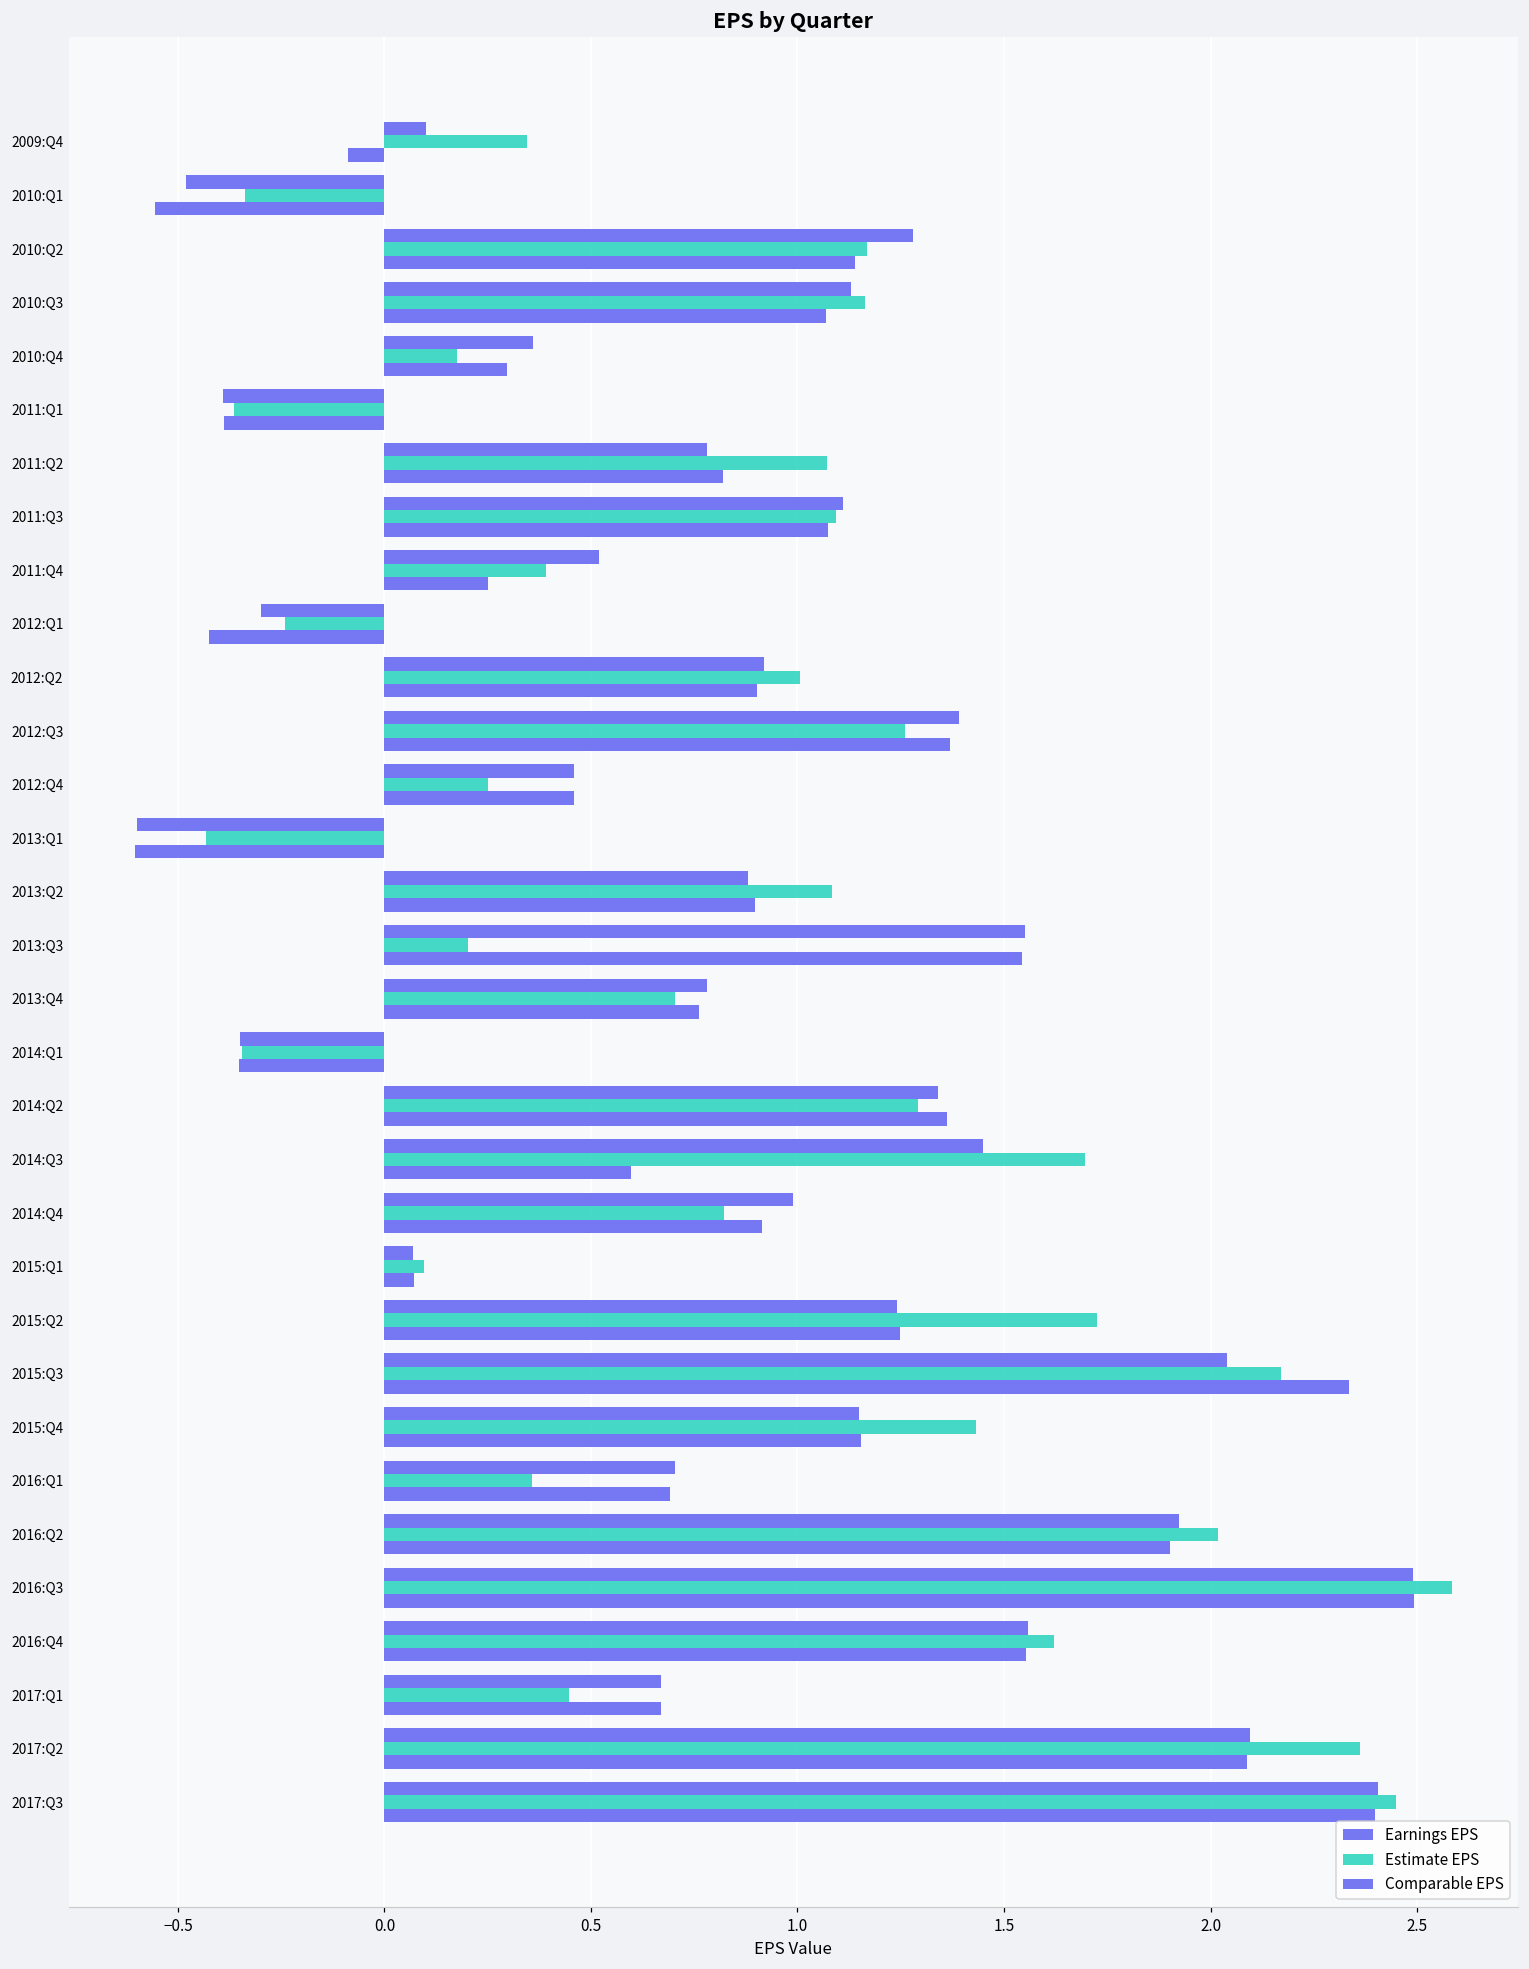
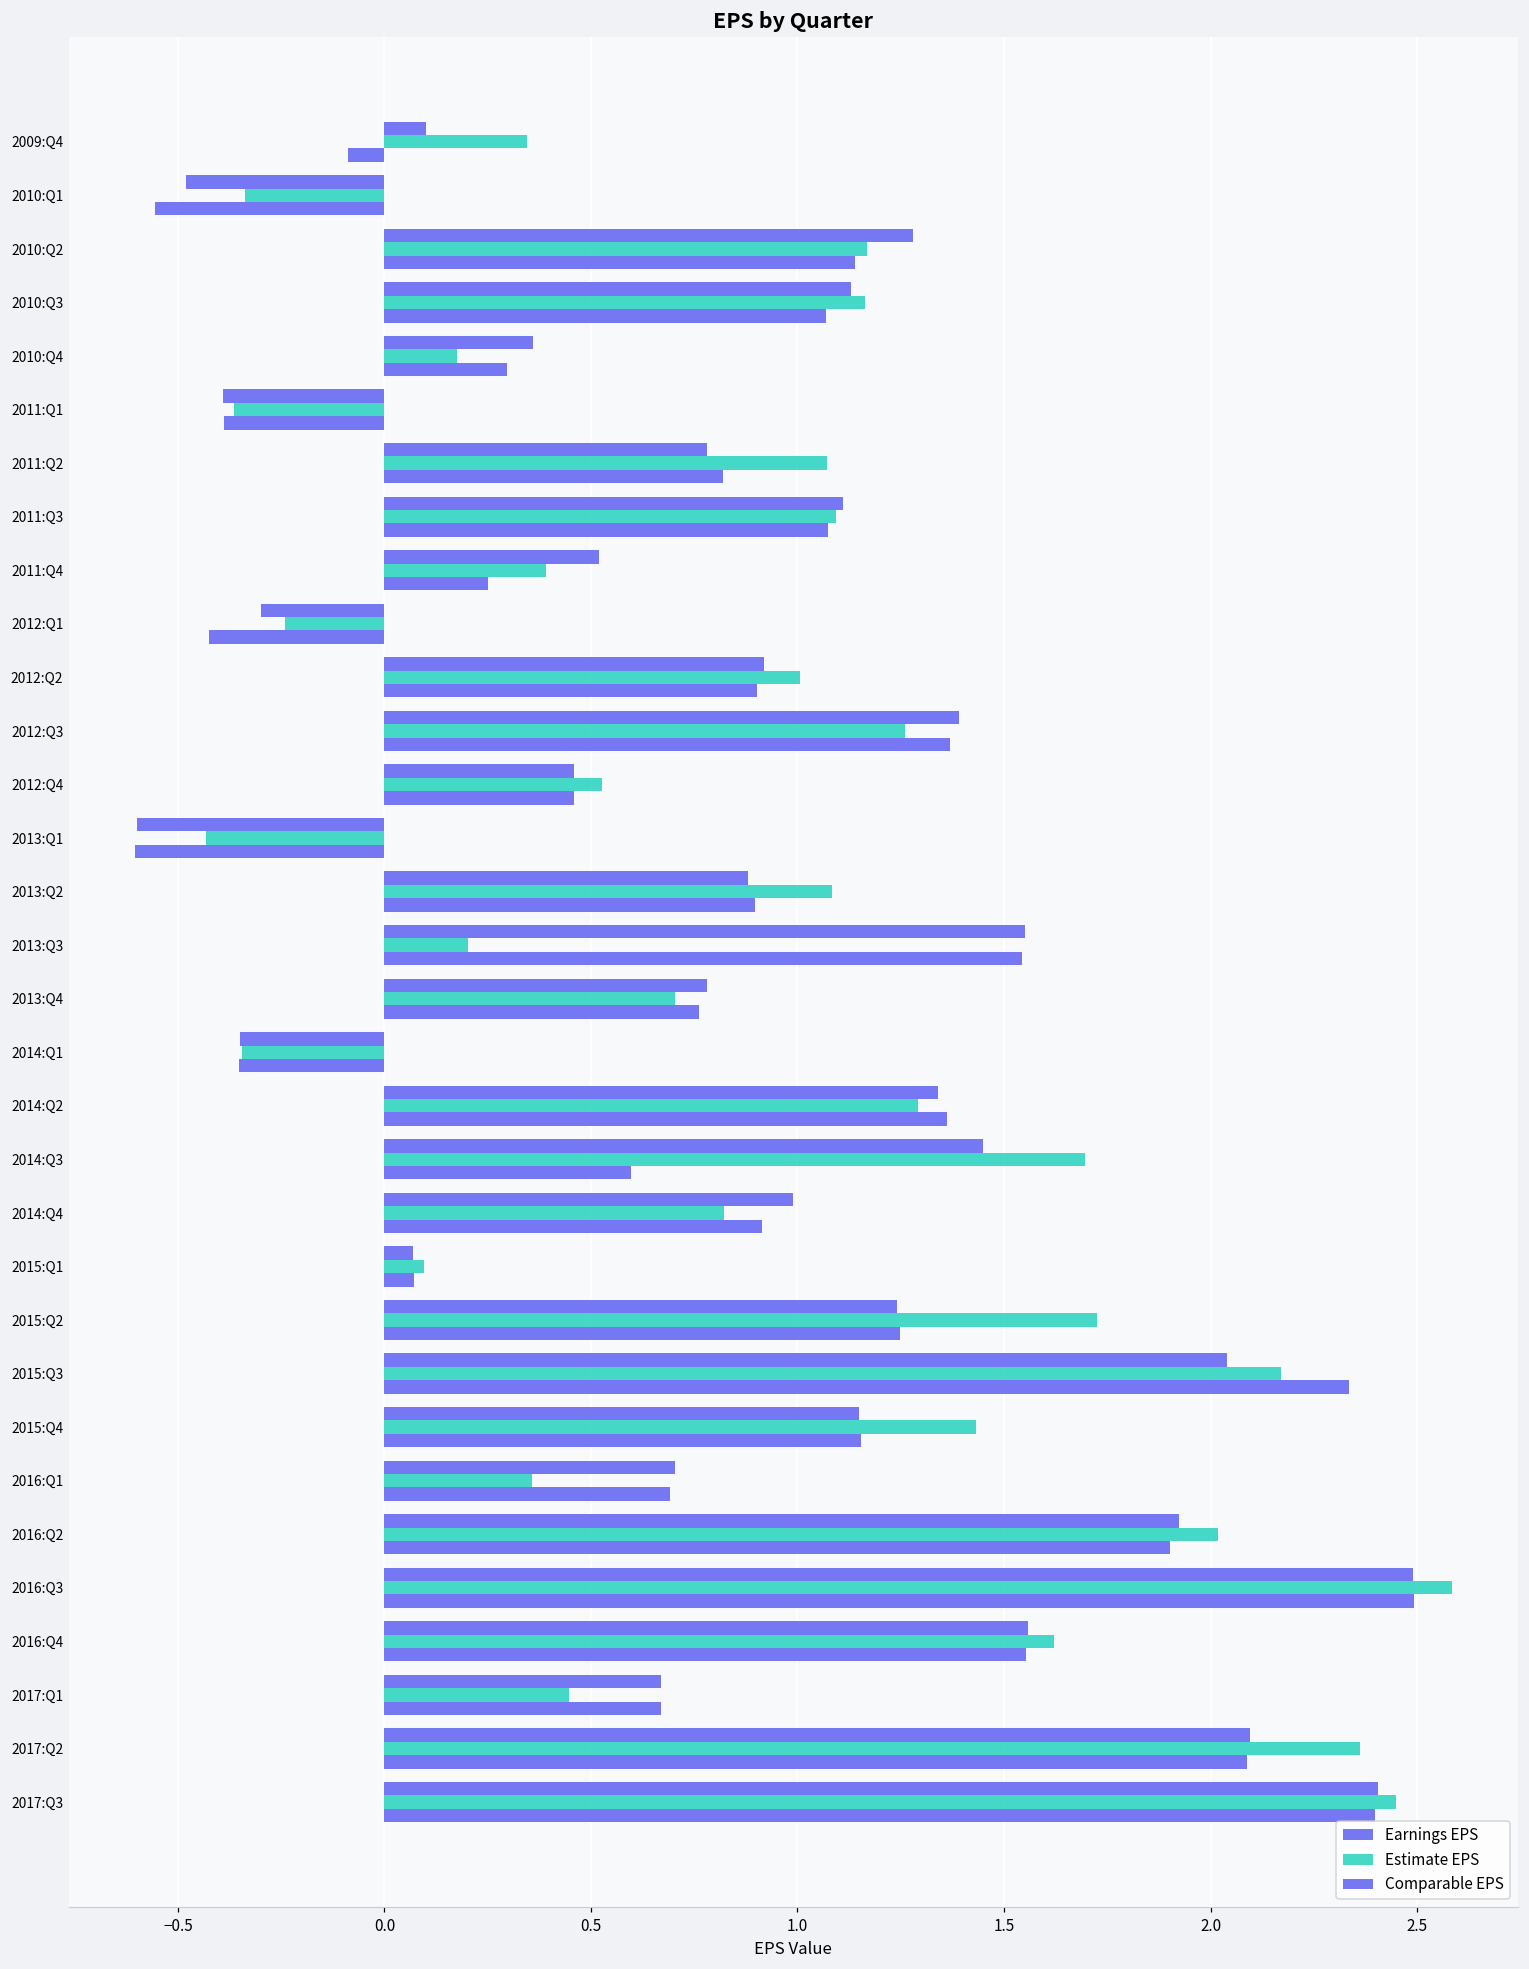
  {
    "Estimate EPS": {
      "2009:Q4": 0.35,
      "2010:Q1": -0.34,
      "2010:Q2": 1.17,
      "2010:Q3": 1.16,
      "2010:Q4": 0.18,
      "2011:Q1": -0.36,
      "2011:Q2": 1.07,
      "2011:Q3": 1.09,
      "2011:Q4": 0.39,
      "2012:Q1": -0.24,
      "2012:Q2": 1.01,
      "2012:Q3": 1.26,
-     "2012:Q4": 0.25,
+     "2012:Q4": 0.53,
      "2013:Q1": -0.43,
      "2013:Q2": 1.08,
      "2013:Q3": 0.20,
      "2013:Q4": 0.70,
      "2014:Q1": -0.34,
      "2014:Q2": 1.29,
      "2014:Q3": 1.70,
      "2014:Q4": 0.82,
      "2015:Q1": 0.10,
      "2015:Q2": 1.73,
      "2015:Q3": 2.17,
      "2015:Q4": 1.43,
      "2016:Q1": 0.36,
      "2016:Q2": 2.02,
      "2016:Q3": 2.59,
      "2016:Q4": 1.62,
      "2017:Q1": 0.45,
      "2017:Q2": 2.36,
      "2017:Q3": 2.45
    }
  }
